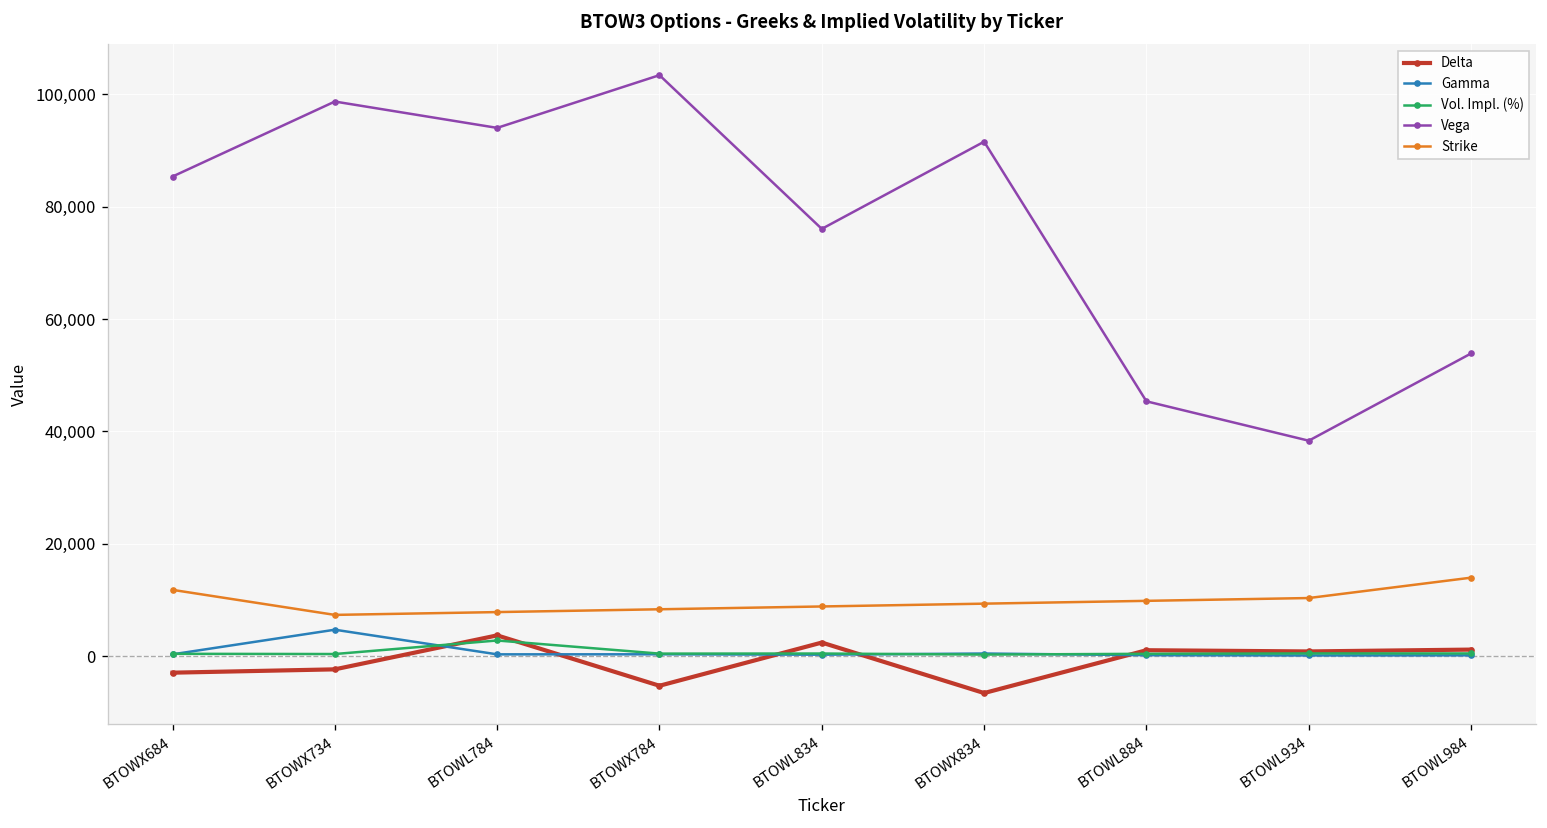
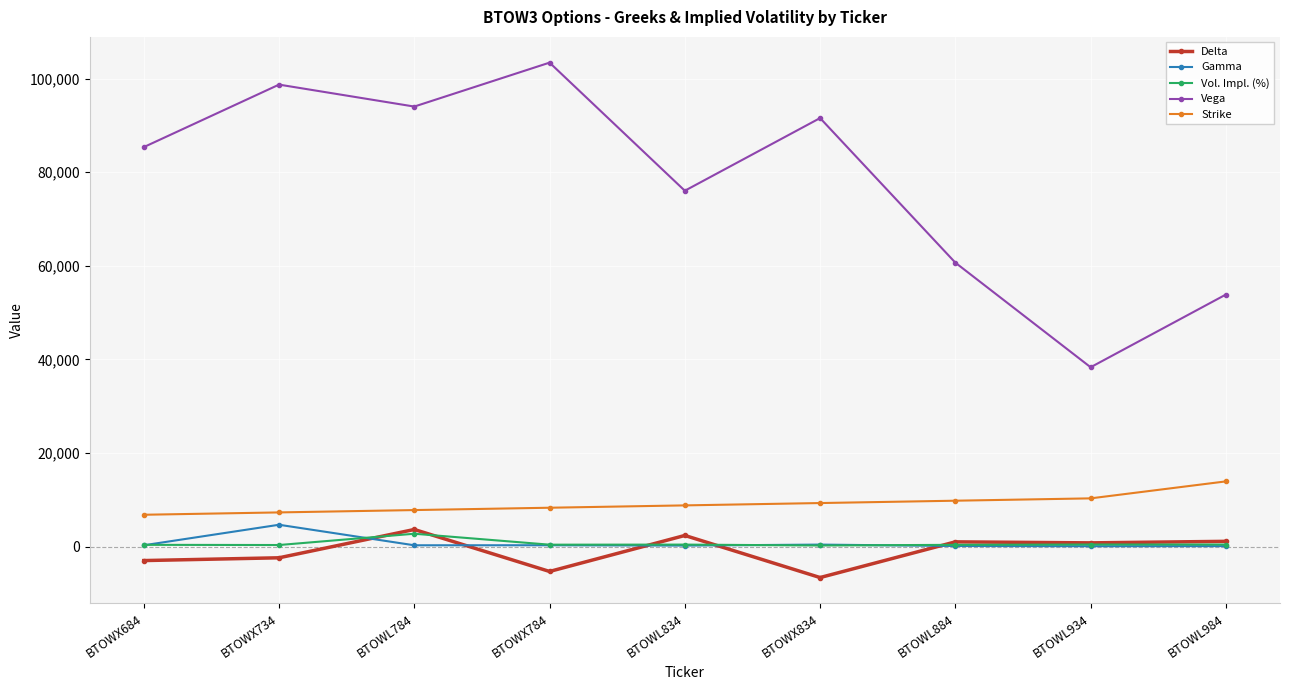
  {
    "Delta": {
      "BTOWX684": "-3,000",
      "BTOWX734": "-2,000",
      "BTOWL784": "4,000",
      "BTOWX784": "-5,000",
      "BTOWL834": "2,000",
      "BTOWX834": "-7,000",
      "BTOWL884": "1,000",
      "BTOWL984": "1,000"
    },
    "Gamma": {
      "BTOWX734": "5,000",
      "BTOWL784": "0"
    },
    "Vol. Impl. (%)": {
      "BTOWX734": "0",
      "BTOWL784": "3,000"
    },
    "Vega": {
      "BTOWX684": "85,000",
      "BTOWX734": "99,000",
      "BTOWL784": "94,000",
      "BTOWX784": "103,000",
      "BTOWL834": "76,000",
      "BTOWX834": "92,000",
-     "BTOWL884": "45,000",
+     "BTOWL884": "61,000",
      "BTOWL934": "38,000",
      "BTOWL984": "54,000"
    },
    "Strike": {
-     "BTOWX684": "12,000",
+     "BTOWX684": "7,000",
      "BTOWX734": "7,000",
      "BTOWL784": "8,000",
      "BTOWX784": "8,000",
      "BTOWL834": "9,000",
      "BTOWX834": "9,000",
      "BTOWL884": "10,000",
      "BTOWL934": "10,000",
      "BTOWL984": "14,000"
    }
  }
